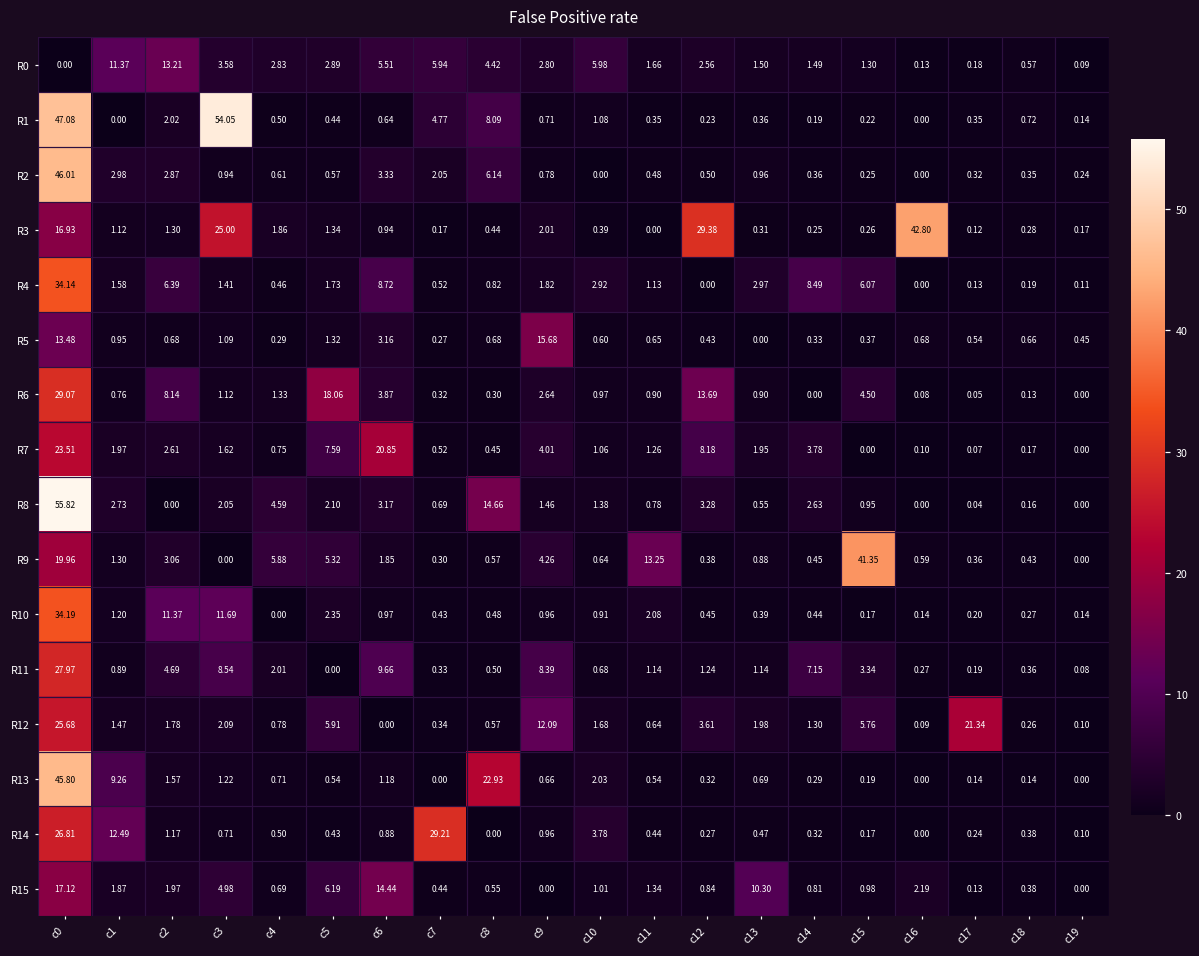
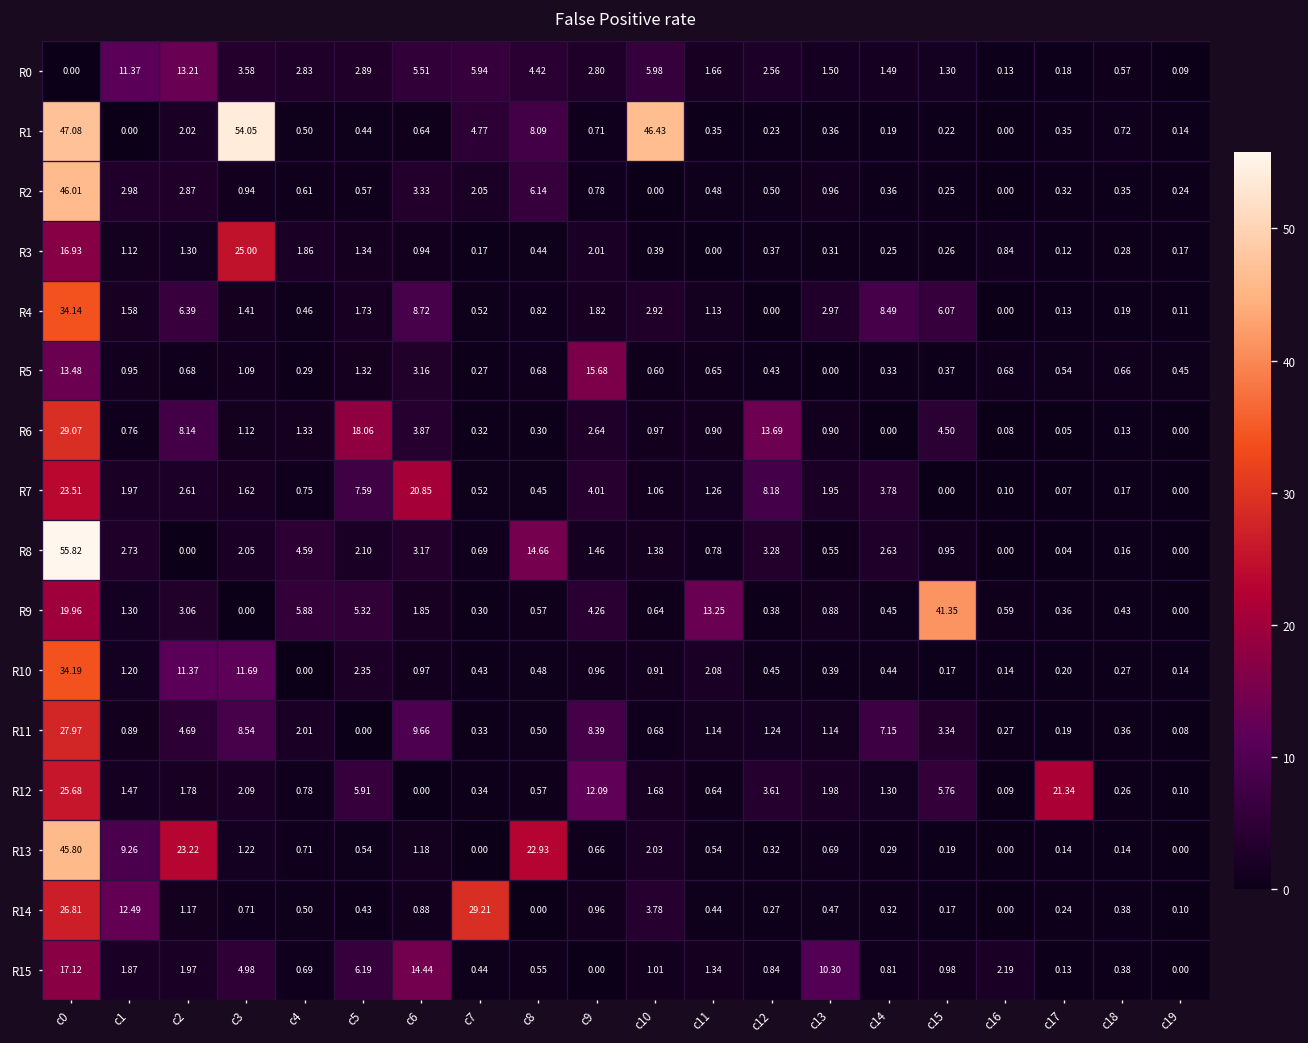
  {
    "R1": {
      "c0": 47.08,
      "c1": 0.00,
      "c2": 2.02,
      "c3": 54.05,
      "c4": 0.50,
      "c5": 0.44,
      "c6": 0.64,
      "c7": 4.77,
      "c8": 8.09,
      "c9": 0.71,
-     "c10": 1.08,
+     "c10": 46.43,
      "c11": 0.35,
      "c12": 0.23,
      "c13": 0.36,
      "c14": 0.19,
      "c15": 0.22,
      "c16": 0.00,
      "c17": 0.35,
      "c18": 0.72,
      "c19": 0.14
    },
    "R3": {
      "c0": 16.93,
      "c1": 1.12,
      "c2": 1.30,
      "c3": 25.00,
      "c4": 1.86,
      "c5": 1.34,
      "c6": 0.94,
      "c7": 0.17,
      "c8": 0.44,
      "c9": 2.01,
      "c10": 0.39,
      "c11": 0.00,
-     "c12": 29.38,
+     "c12": 0.37,
      "c13": 0.31,
      "c14": 0.25,
      "c15": 0.26,
-     "c16": 42.80,
+     "c16": 0.84,
      "c17": 0.12,
      "c18": 0.28,
      "c19": 0.17
    },
    "R13": {
      "c0": 45.80,
      "c1": 9.26,
-     "c2": 1.57,
+     "c2": 23.22,
      "c3": 1.22,
      "c4": 0.71,
      "c5": 0.54,
      "c6": 1.18,
      "c7": 0.00,
      "c8": 22.93,
      "c9": 0.66,
      "c10": 2.03,
      "c11": 0.54,
      "c12": 0.32,
      "c13": 0.69,
      "c14": 0.29,
      "c15": 0.19,
      "c16": 0.00,
      "c17": 0.14,
      "c18": 0.14,
      "c19": 0.00
    }
  }
